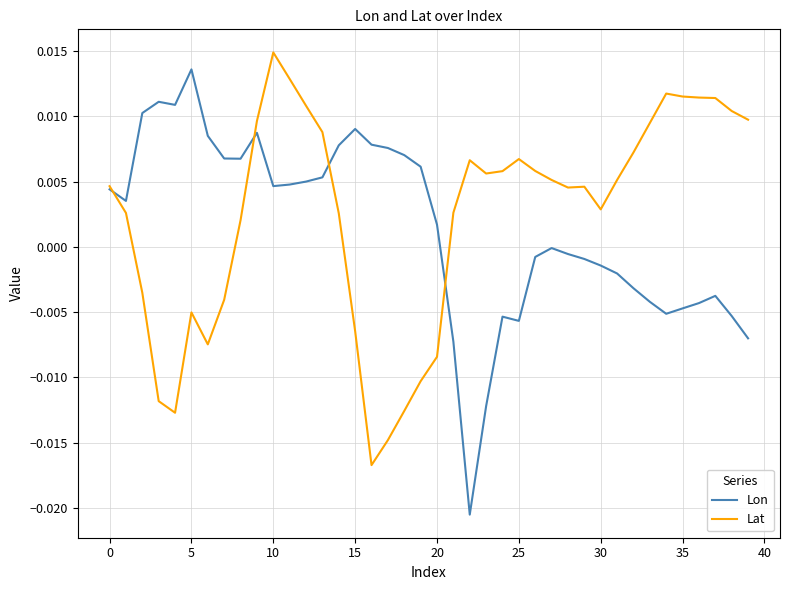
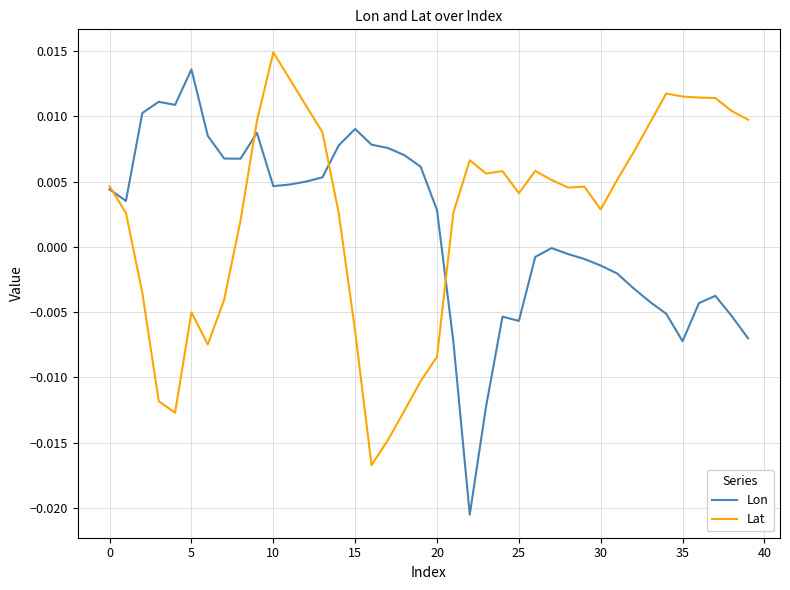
  {
    "Lon": {
      "0": 0.0044,
      "5": 0.0136,
      "10": 0.0047,
      "15": 0.0090,
-     "20": 0.0017,
+     "20": 0.0028,
      "25": -0.0057,
      "30": -0.0014,
-     "35": -0.0047
+     "35": -0.0072
    },
    "Lat": {
      "0": 0.0047,
      "5": -0.0050,
      "10": 0.0149,
      "15": -0.0065,
      "20": -0.0084,
-     "25": 0.0067,
+     "25": 0.0041,
      "30": 0.0029,
      "35": 0.0115
    }
  }
